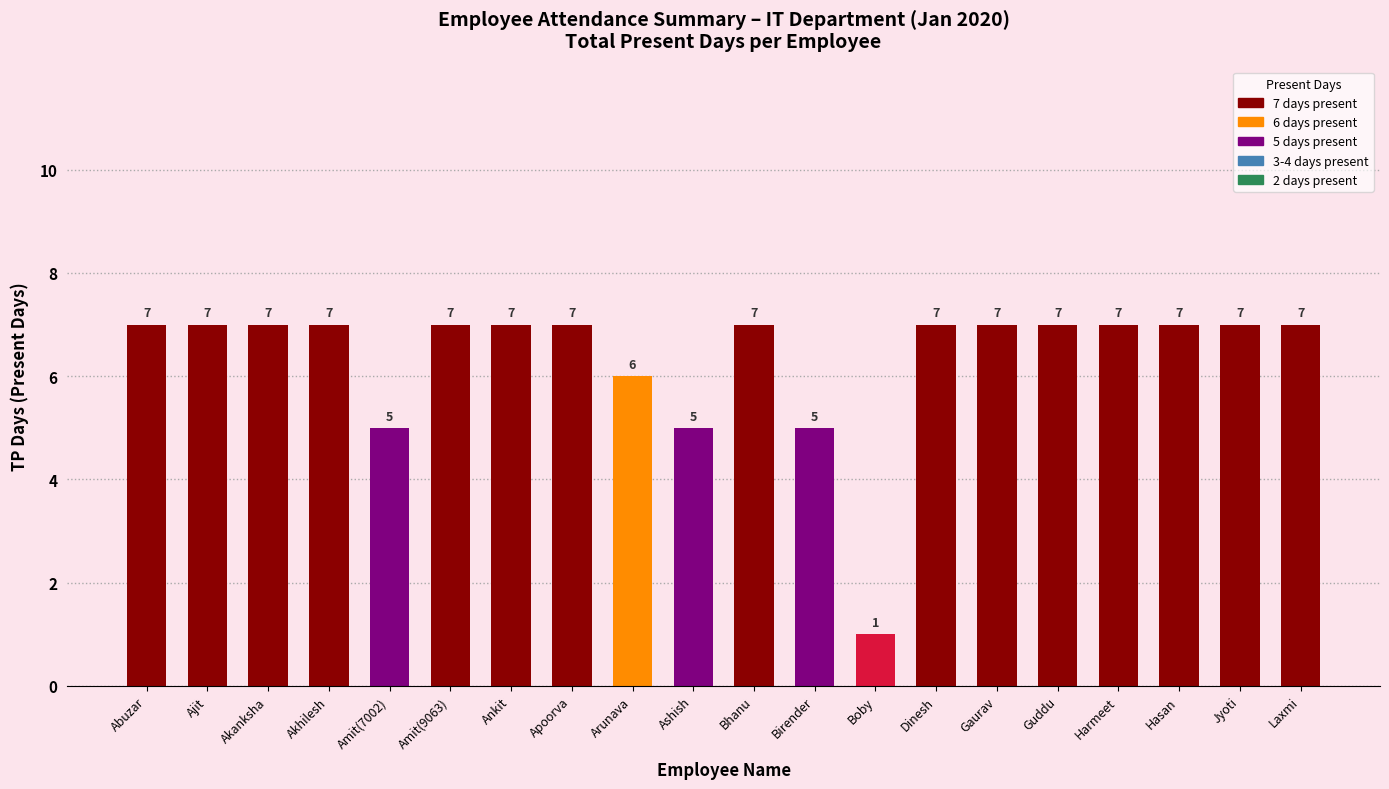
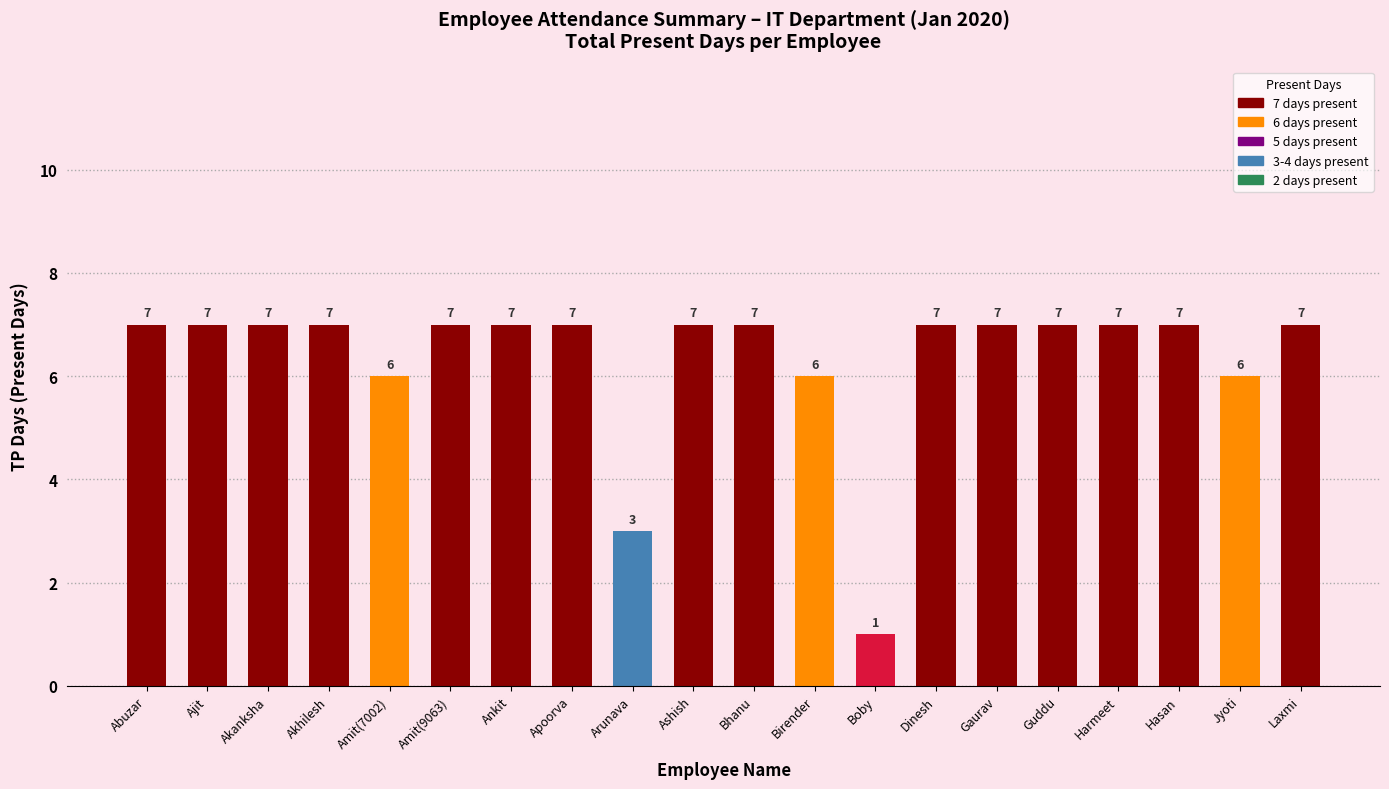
  {
    "Abuzar": 7,
    "Ajit": 7,
    "Akanksha": 7,
    "Akhilesh": 7,
-   "Amit(7002)": 5,
+   "Amit(7002)": 6,
    "Amit(9063)": 7,
    "Ankit": 7,
    "Apoorva": 7,
-   "Arunava": 6,
-   "Ashish": 5,
+   "Arunava": 3,
+   "Ashish": 7,
    "Bhanu": 7,
-   "Birender": 5,
+   "Birender": 6,
    "Boby": 1,
    "Dinesh": 7,
    "Gaurav": 7,
    "Guddu": 7,
    "Harmeet": 7,
    "Hasan": 7,
-   "Jyoti": 7,
+   "Jyoti": 6,
    "Laxmi": 7
  }
